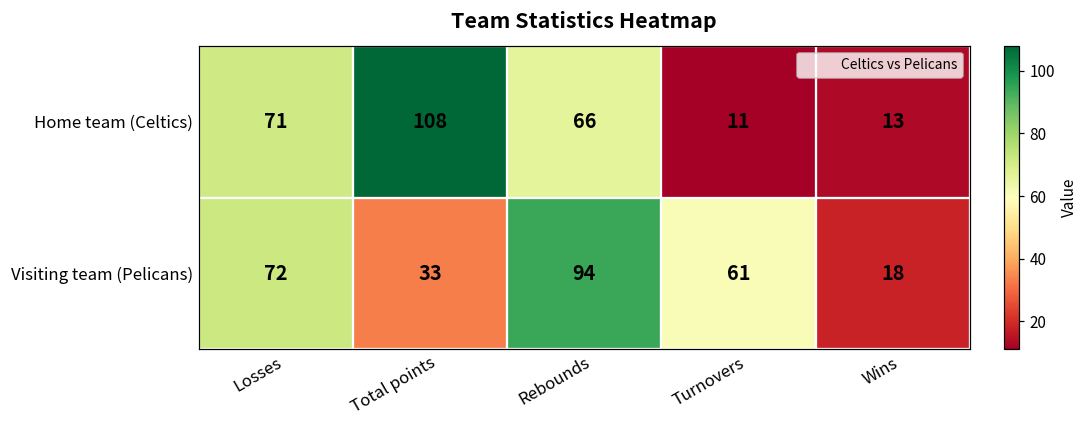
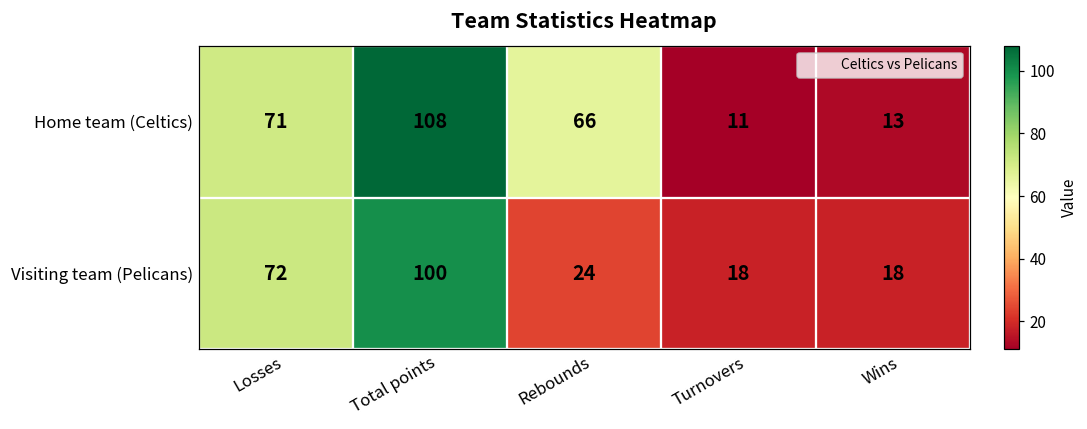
  {
    "Home team (Celtics)": {
      "Losses": 71,
      "Total points": 108,
      "Rebounds": 66,
      "Turnovers": 11,
      "Wins": 13
    },
    "Visiting team (Pelicans)": {
      "Losses": 72,
-     "Total points": 33,
-     "Rebounds": 94,
-     "Turnovers": 61,
+     "Total points": 100,
+     "Rebounds": 24,
+     "Turnovers": 18,
      "Wins": 18
    }
  }
